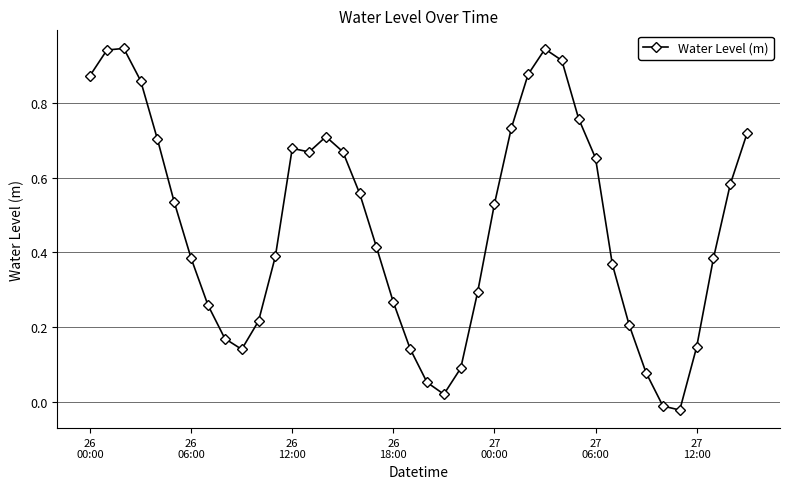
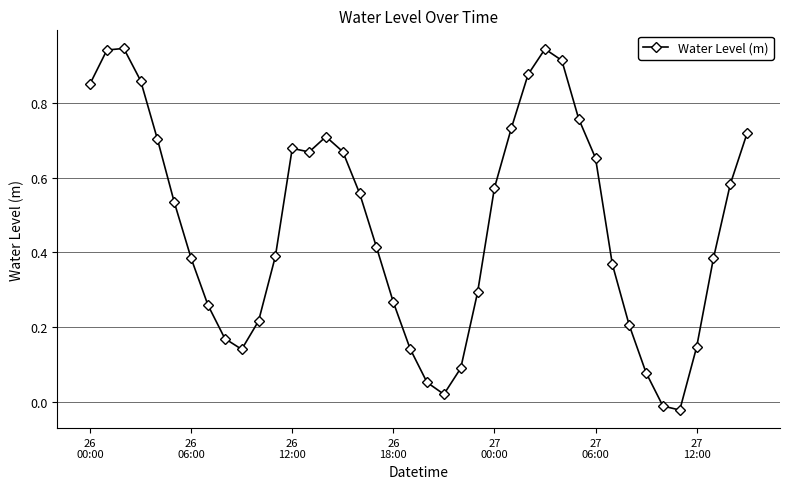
  {
-   "26 00:00": 0.87,
+   "26 00:00": 0.85,
    "26 06:00": 0.38,
    "26 12:00": 0.68,
    "26 18:00": 0.27,
-   "27 00:00": 0.53,
+   "27 00:00": 0.57,
    "27 06:00": 0.65,
    "27 12:00": 0.15
  }
